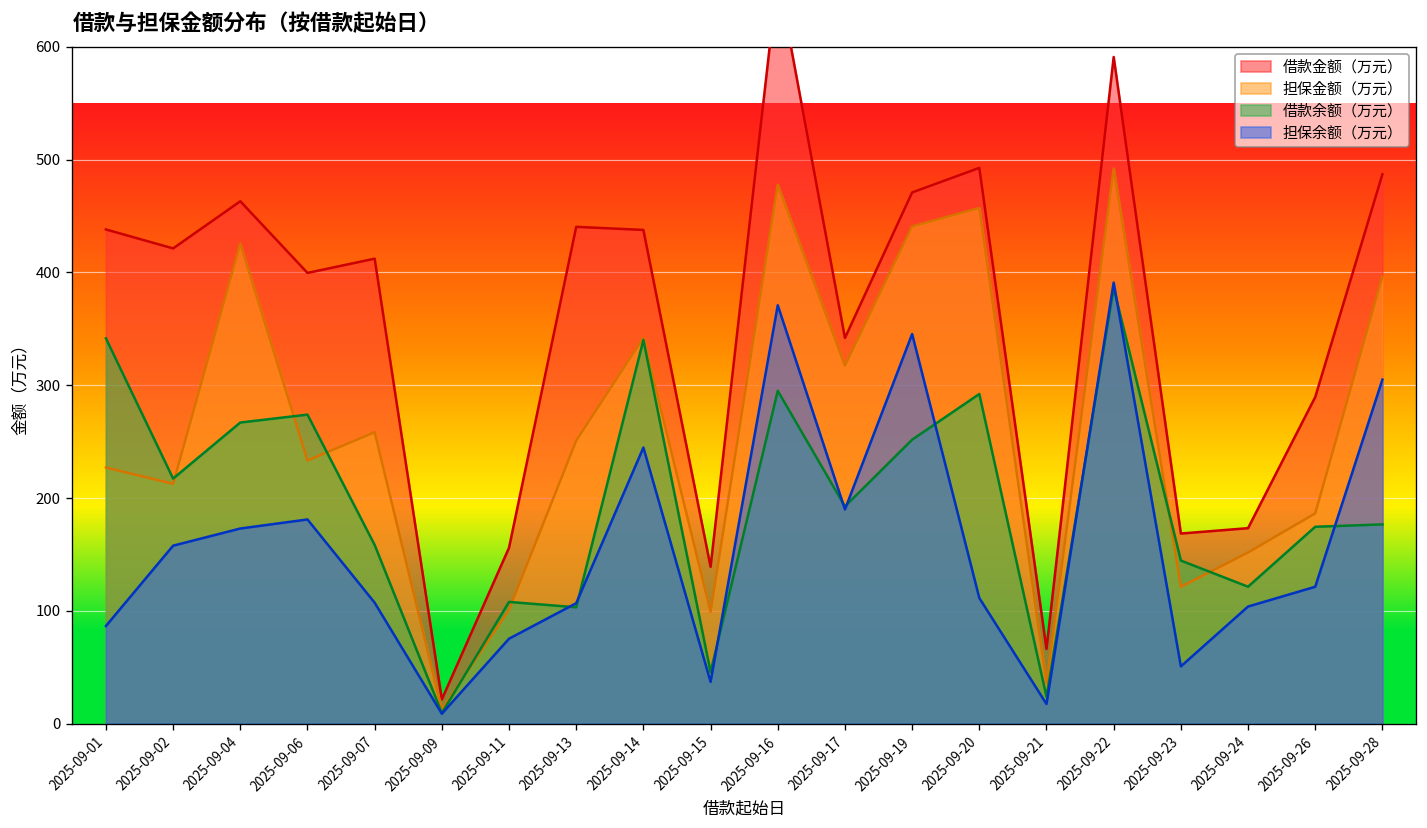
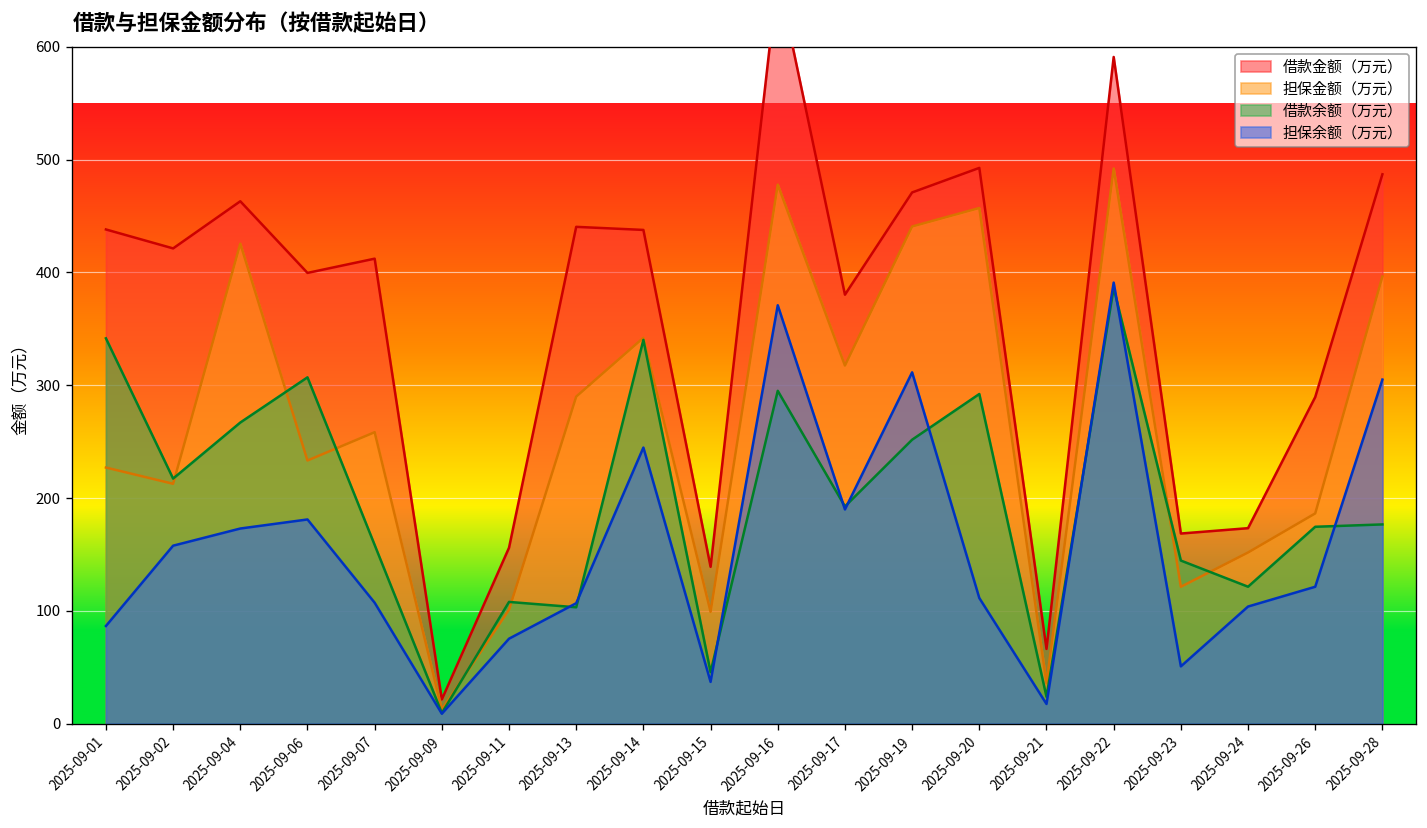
  {
    "借款金额（万元）": {
      "2025-09-01": 440,
      "2025-09-02": 420,
      "2025-09-04": 460,
      "2025-09-06": 400,
      "2025-09-07": 410,
      "2025-09-09": 20,
      "2025-09-11": 160,
      "2025-09-13": 440,
      "2025-09-14": 440,
      "2025-09-15": 140,
-     "2025-09-17": 340,
+     "2025-09-17": 380,
      "2025-09-19": 470,
      "2025-09-20": 490,
      "2025-09-21": 70,
      "2025-09-22": 590,
      "2025-09-23": 170,
      "2025-09-24": 170,
      "2025-09-26": 290,
      "2025-09-28": 490
    },
    "担保金额（万元）": {
      "2025-09-01": 230,
      "2025-09-02": 210,
      "2025-09-04": 430,
      "2025-09-06": 230,
      "2025-09-07": 260,
      "2025-09-09": 10,
      "2025-09-11": 100,
-     "2025-09-13": 250,
+     "2025-09-13": 290,
      "2025-09-15": 100,
      "2025-09-16": 480,
      "2025-09-17": 320,
      "2025-09-19": 440,
      "2025-09-20": 460,
      "2025-09-21": 40,
      "2025-09-22": 490,
      "2025-09-23": 120,
      "2025-09-24": 150,
      "2025-09-26": 190,
      "2025-09-28": 400
    },
    "借款余额（万元）": {
      "2025-09-01": 340,
      "2025-09-02": 220,
      "2025-09-04": 270,
-     "2025-09-06": 270,
+     "2025-09-06": 310,
      "2025-09-07": 160,
      "2025-09-11": 110,
      "2025-09-13": 100,
      "2025-09-15": 50,
      "2025-09-16": 300,
      "2025-09-19": 250,
      "2025-09-20": 290,
      "2025-09-21": 20,
      "2025-09-22": 390,
      "2025-09-23": 140,
      "2025-09-24": 120,
      "2025-09-26": 170,
      "2025-09-28": 180
    },
    "担保余额（万元）": {
      "2025-09-01": 90,
      "2025-09-02": 160,
      "2025-09-04": 170,
      "2025-09-06": 180,
      "2025-09-07": 110,
      "2025-09-11": 80,
      "2025-09-13": 110,
      "2025-09-14": 240,
      "2025-09-15": 40,
      "2025-09-16": 370,
-     "2025-09-19": 350,
+     "2025-09-19": 310,
      "2025-09-20": 110,
      "2025-09-21": 20,
      "2025-09-22": 390,
      "2025-09-23": 50,
      "2025-09-24": 100,
      "2025-09-26": 120,
      "2025-09-28": 300
    }
  }
